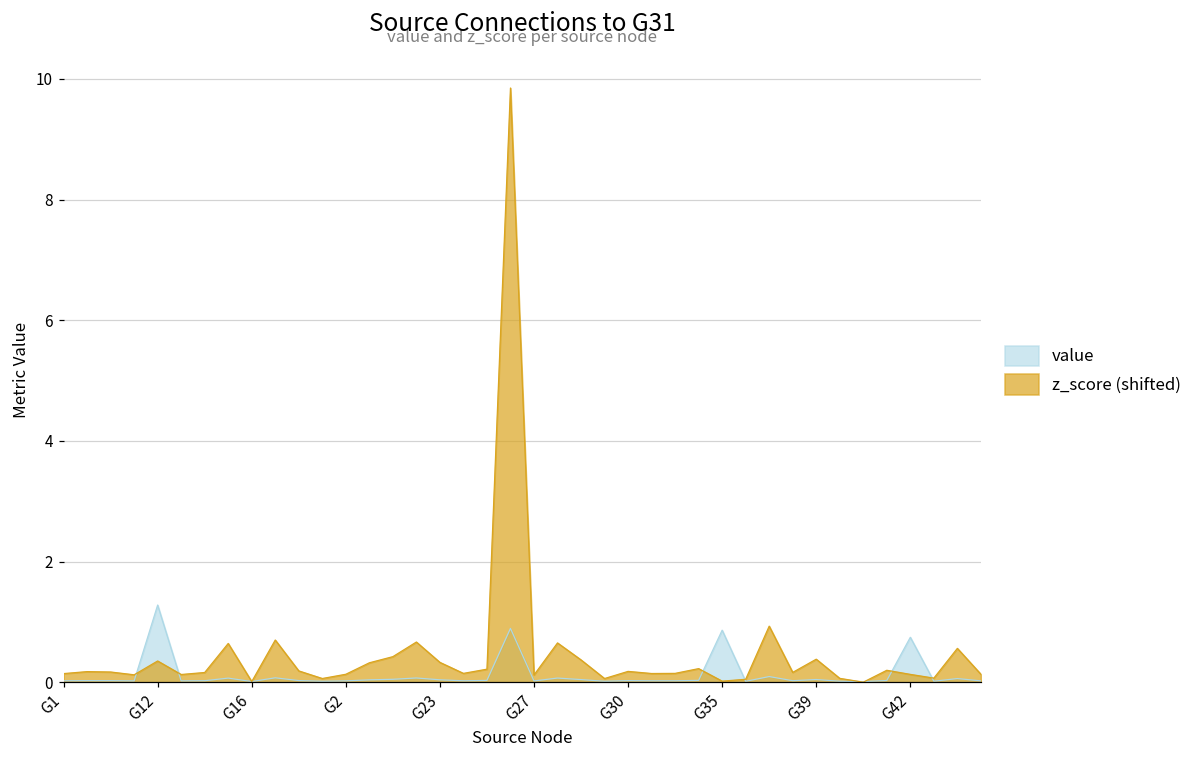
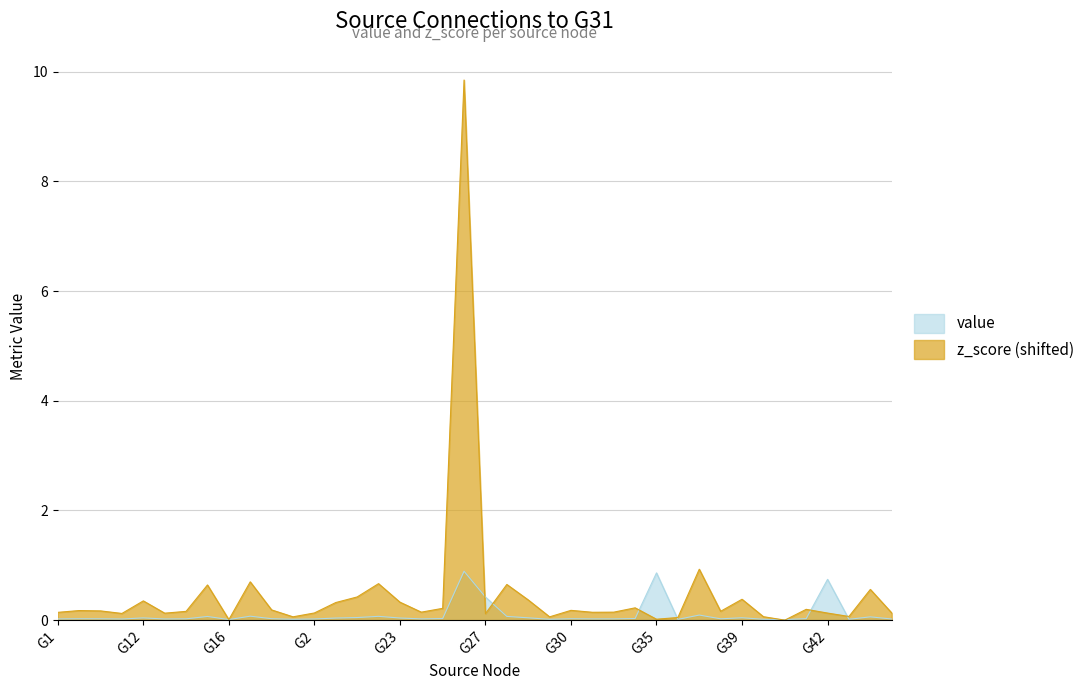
  {
    "value": {
      "G1": 0.0,
-     "G12": 1.3,
+     "G12": 0.0,
      "G2": 0.0,
      "G23": 0.0,
-     "G27": 0.0,
+     "G27": 0.4,
      "G30": 0.0,
      "G35": 0.9,
      "G39": 0.0,
      "G42": 0.7
    },
    "z_score (shifted)": {
      "G1": 0.1,
      "G12": 0.4,
      "G2": 0.1,
      "G23": 0.3,
      "G27": 0.1,
      "G30": 0.2,
      "G35": 0.0,
      "G39": 0.4,
      "G42": 0.1
    }
  }
